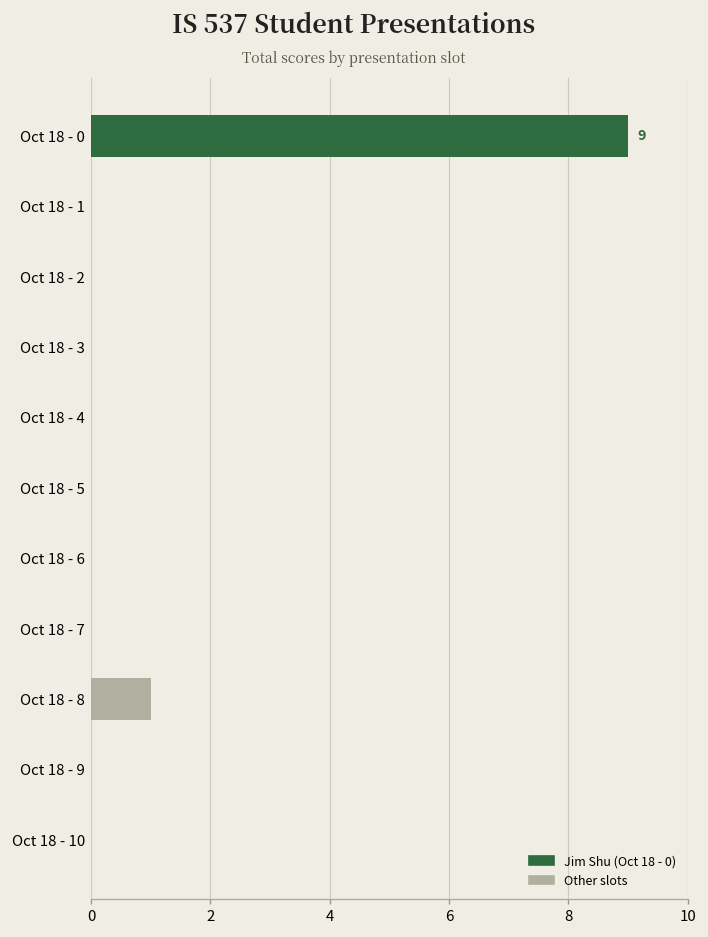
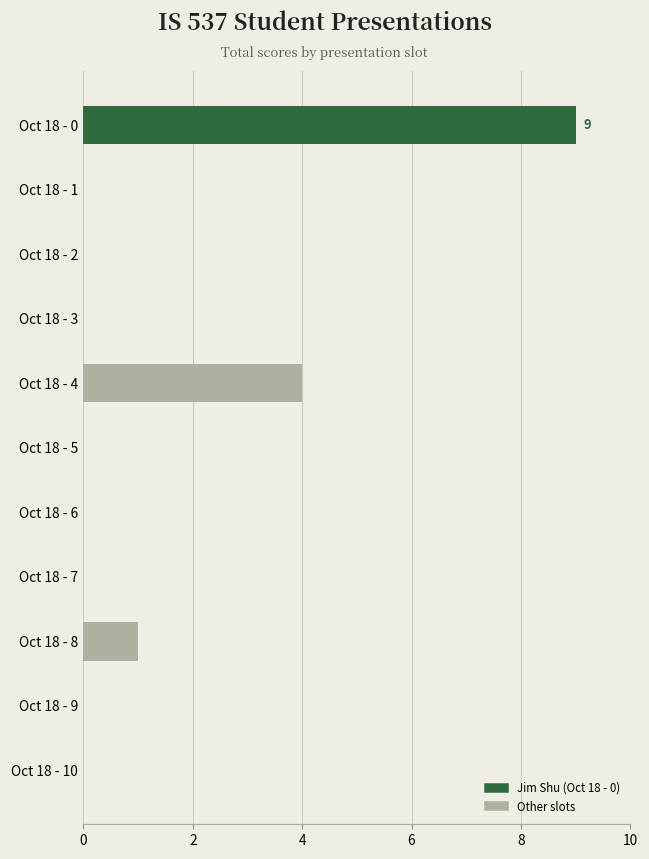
  {
    "Oct 18 - 1": 0,
    "Oct 18 - 2": 0,
    "Oct 18 - 3": 0,
-   "Oct 18 - 4": 0,
+   "Oct 18 - 4": 4,
    "Oct 18 - 5": 0,
    "Oct 18 - 6": 0,
    "Oct 18 - 7": 0,
    "Oct 18 - 8": 1,
    "Oct 18 - 9": 0,
    "Oct 18 - 10": 0
  }
